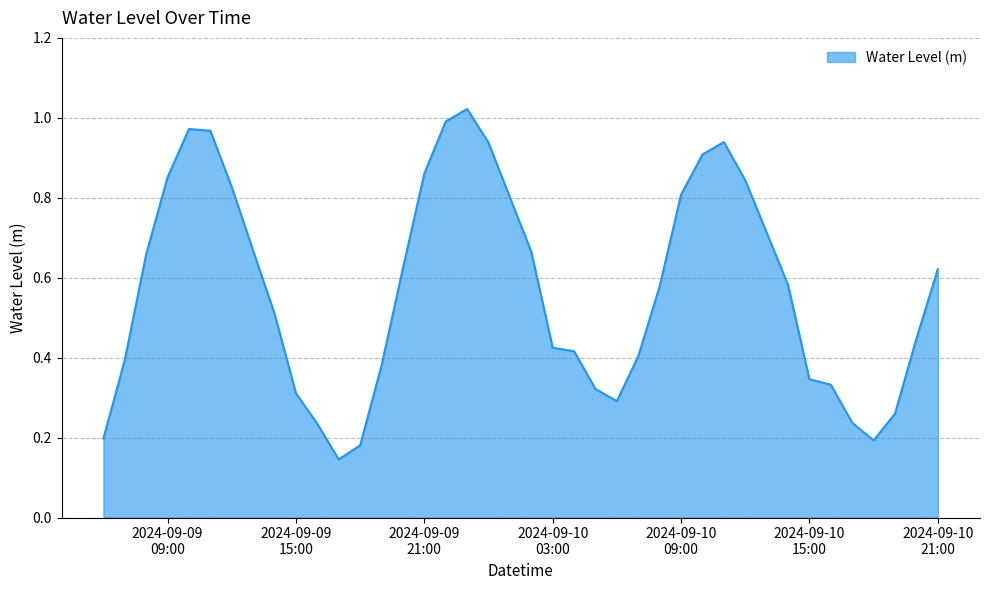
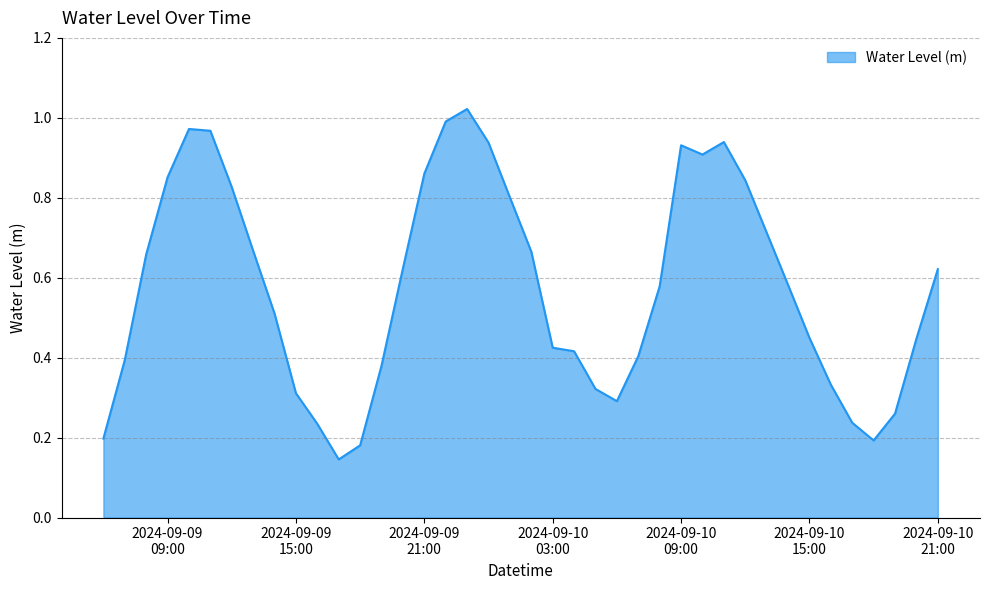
  {
    "2024-09-09 09:00": 0.85,
    "2024-09-09 15:00": 0.31,
    "2024-09-09 21:00": 0.86,
    "2024-09-10 03:00": 0.42,
-   "2024-09-10 09:00": 0.81,
-   "2024-09-10 15:00": 0.35,
+   "2024-09-10 09:00": 0.93,
+   "2024-09-10 15:00": 0.45,
    "2024-09-10 21:00": 0.62
  }
